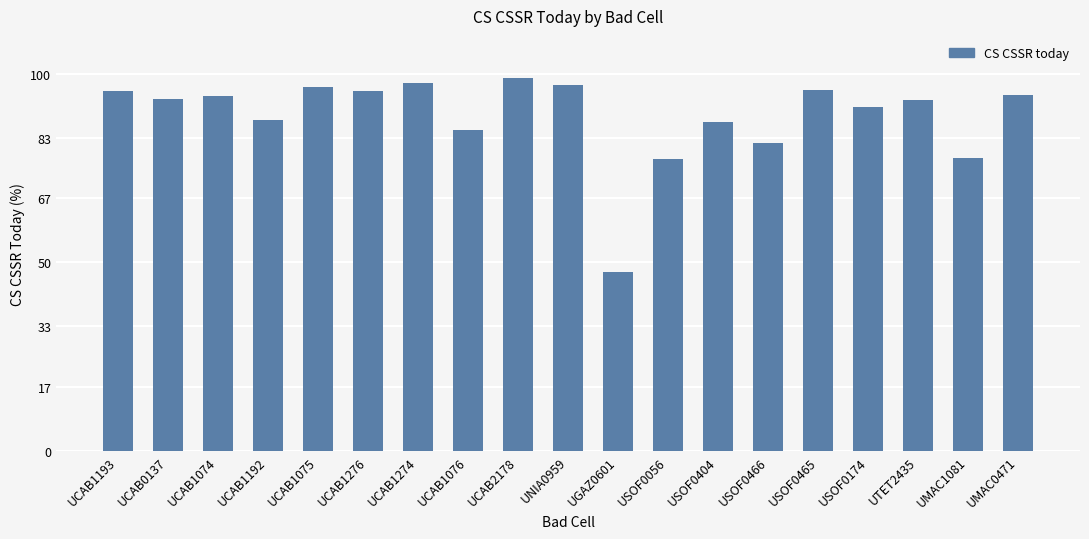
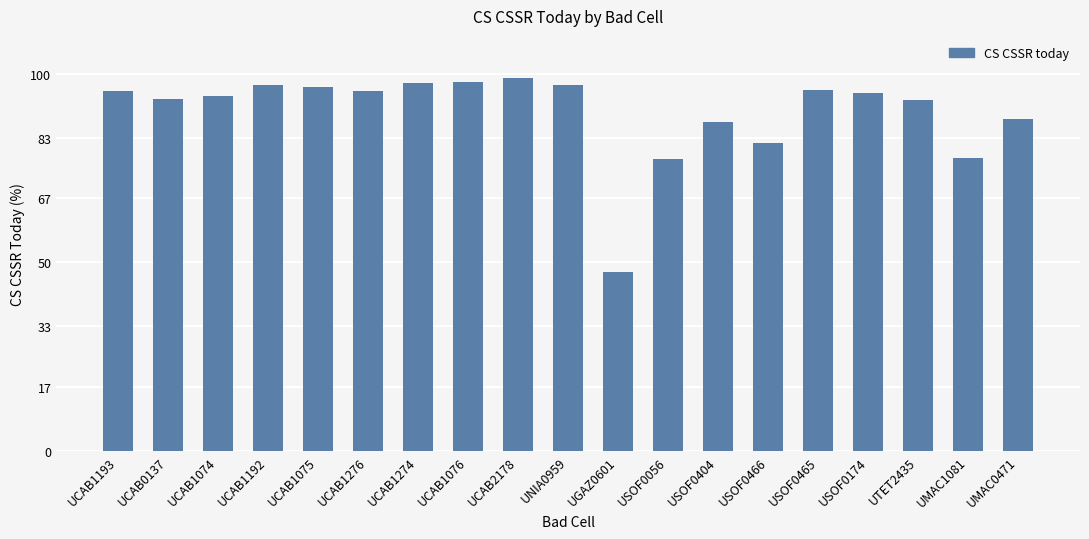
  {
    "UCAB1193": 95,
    "UCAB0137": 93,
    "UCAB1074": 94,
-   "UCAB1192": 88,
+   "UCAB1192": 97,
    "UCAB1075": 96,
    "UCAB1276": 95,
    "UCAB1274": 97,
-   "UCAB1076": 85,
+   "UCAB1076": 98,
    "UCAB2178": 99,
    "UNIA0959": 97,
    "UGAZ0601": 47,
    "USOF0056": 77,
    "USOF0404": 87,
    "USOF0466": 82,
    "USOF0465": 96,
-   "USOF0174": 91,
+   "USOF0174": 95,
    "UTET2435": 93,
    "UMAC1081": 78,
-   "UMAC0471": 94
+   "UMAC0471": 88
  }
